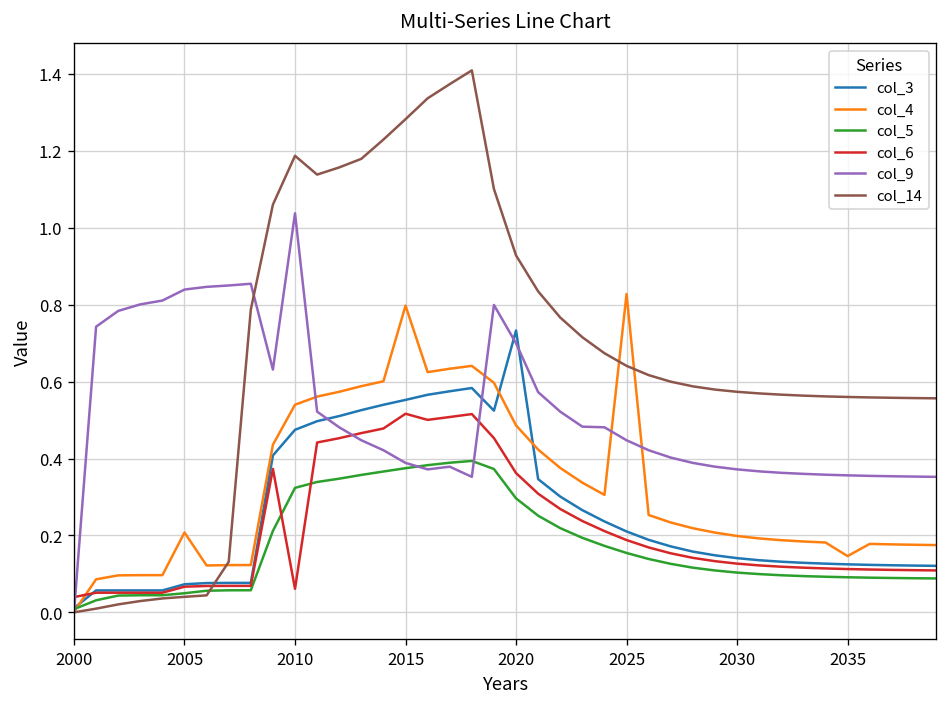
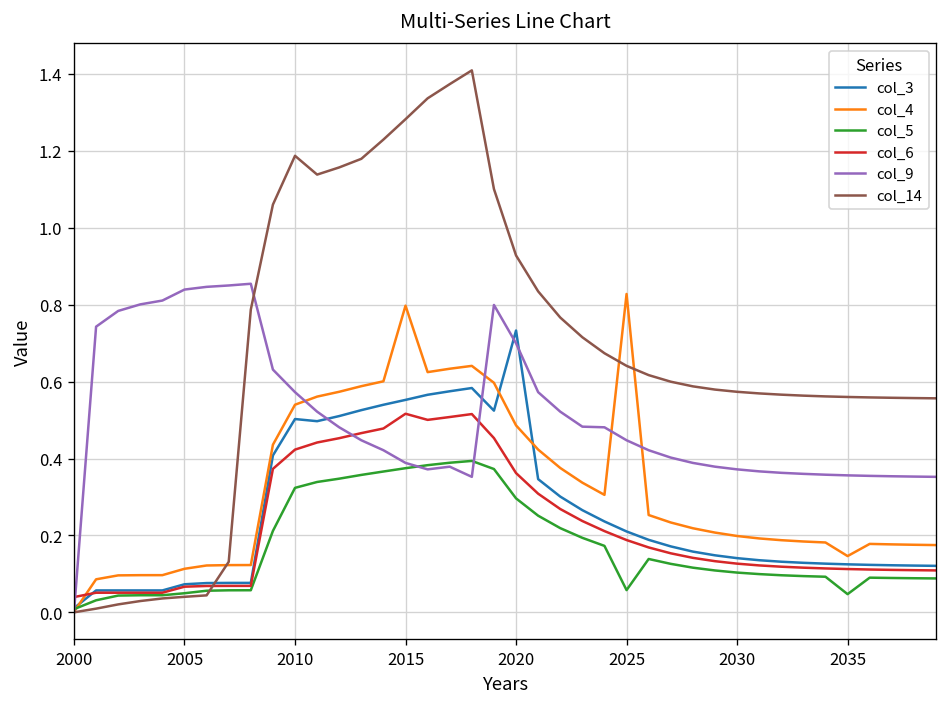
  {
    "col_3": {
-     "2010": 0.47,
+     "2010": 0.50,
      "2015": 0.55,
      "2020": 0.73,
      "2025": 0.21,
      "2030": 0.14,
      "2035": 0.12
    },
    "col_4": {
-     "2005": 0.21,
+     "2005": 0.11,
      "2010": 0.54,
      "2015": 0.80,
      "2020": 0.49,
      "2025": 0.83,
      "2030": 0.20,
      "2035": 0.15
    },
    "col_5": {
      "2005": 0.05,
      "2010": 0.32,
      "2015": 0.37,
      "2020": 0.30,
-     "2025": 0.15,
+     "2025": 0.06,
      "2030": 0.10,
-     "2035": 0.09
+     "2035": 0.05
    },
    "col_6": {
      "2000": 0.04,
-     "2010": 0.06,
+     "2010": 0.42,
      "2015": 0.52,
      "2020": 0.36,
      "2025": 0.19,
      "2030": 0.13,
      "2035": 0.11
    },
    "col_9": {
      "2005": 0.84,
-     "2010": 1.04,
+     "2010": 0.57,
      "2015": 0.39,
      "2020": 0.70,
      "2025": 0.45,
      "2030": 0.37,
      "2035": 0.36
    },
    "col_14": {
      "2005": 0.04,
      "2010": 1.19,
      "2015": 1.28,
      "2020": 0.93,
      "2025": 0.64,
      "2030": 0.57,
      "2035": 0.56
    }
  }
